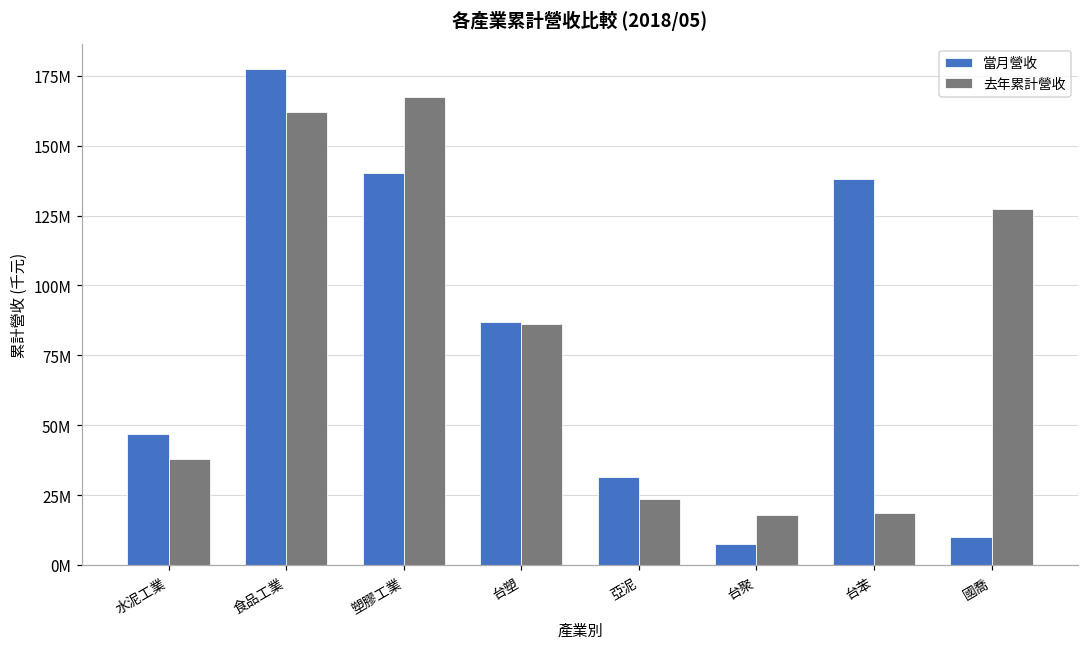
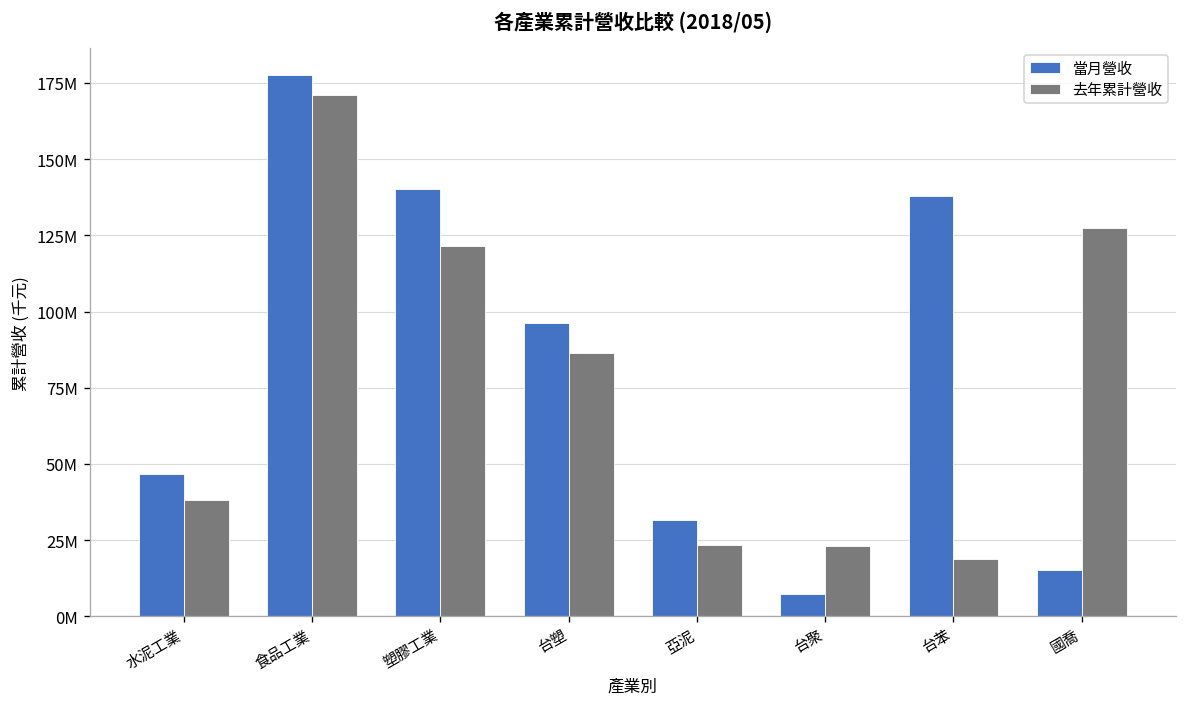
  {
    "當月營收": {
      "水泥工業": 47000000,
      "食品工業": 178000000,
      "塑膠工業": 140000000,
-     "台塑": 87000000,
+     "台塑": 96000000,
      "亞泥": 31000000,
      "台聚": 7000000,
      "台苯": 138000000,
-     "國喬": 10000000
+     "國喬": 15000000
    },
    "去年累計營收": {
      "水泥工業": 38000000,
-     "食品工業": 162000000,
-     "塑膠工業": 167000000,
+     "食品工業": 171000000,
+     "塑膠工業": 122000000,
      "台塑": 86000000,
      "亞泥": 23000000,
-     "台聚": 18000000,
+     "台聚": 23000000,
      "台苯": 19000000,
      "國喬": 127000000
    }
  }
